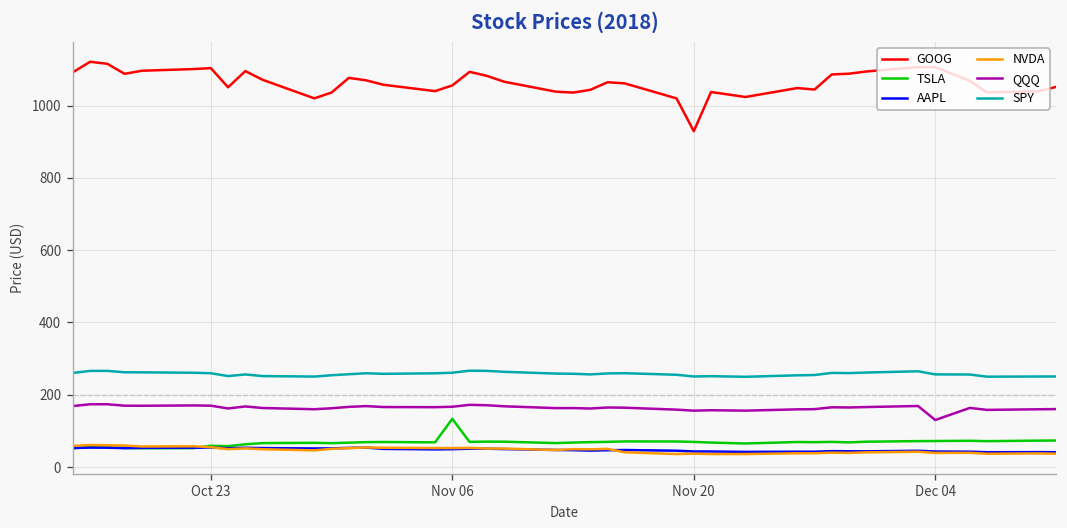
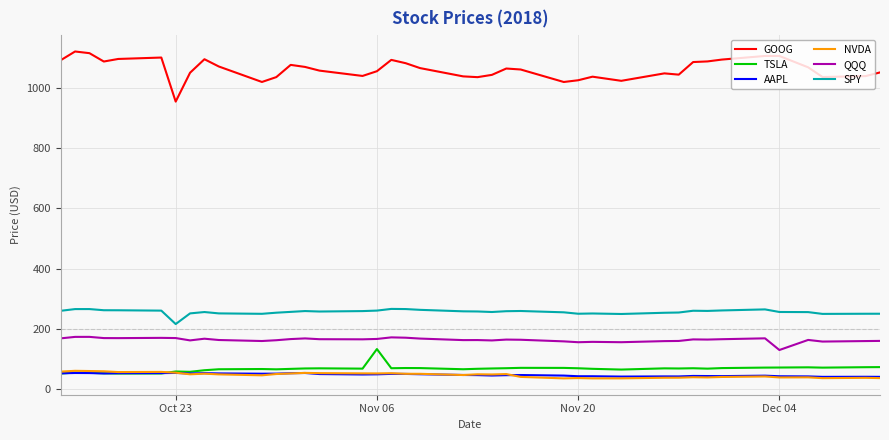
  {
    "GOOG": {
-     "Oct 23": 1100,
+     "Oct 23": 950,
      "Nov 06": 1060,
-     "Nov 20": 930
+     "Nov 20": 1030
    },
    "TSLA": {
      "Nov 06": 130,
      "Nov 20": 70,
      "Dec 04": 70
    },
    "QQQ": {
      "Oct 23": 170,
      "Nov 06": 170,
      "Nov 20": 160,
      "Dec 04": 130
    },
    "SPY": {
-     "Oct 23": 260,
+     "Oct 23": 220,
      "Nov 06": 260,
      "Nov 20": 250,
      "Dec 04": 260
    }
  }
